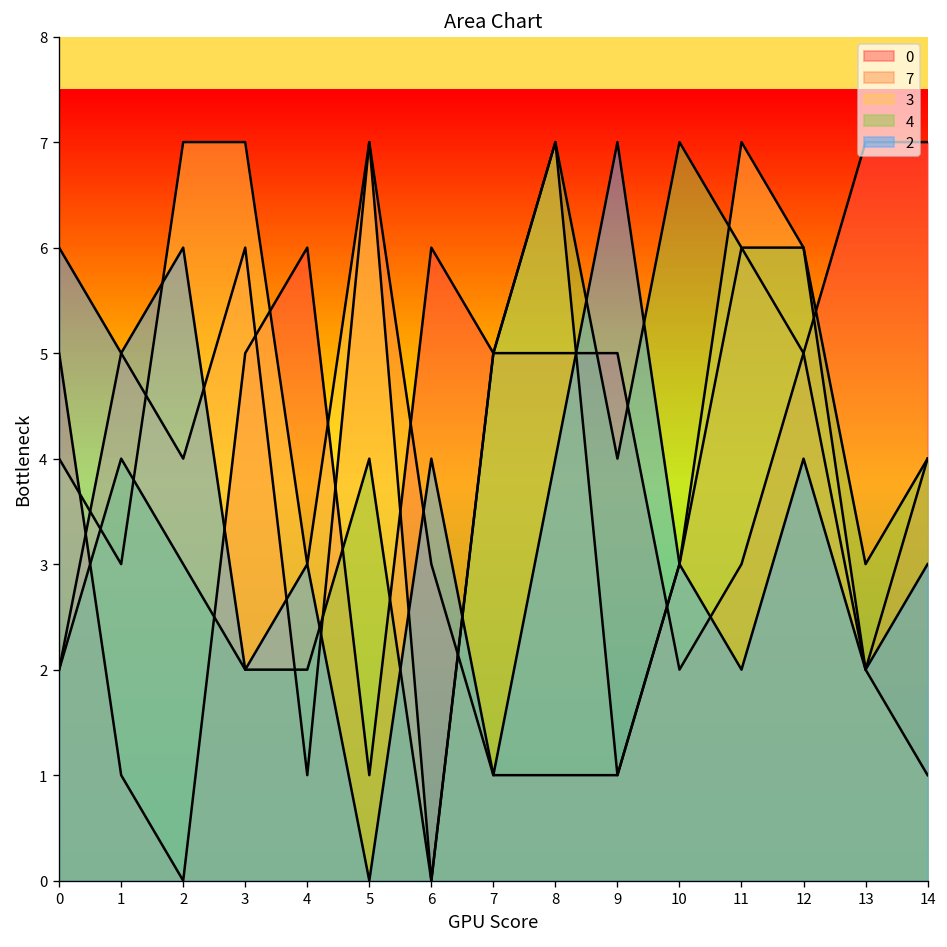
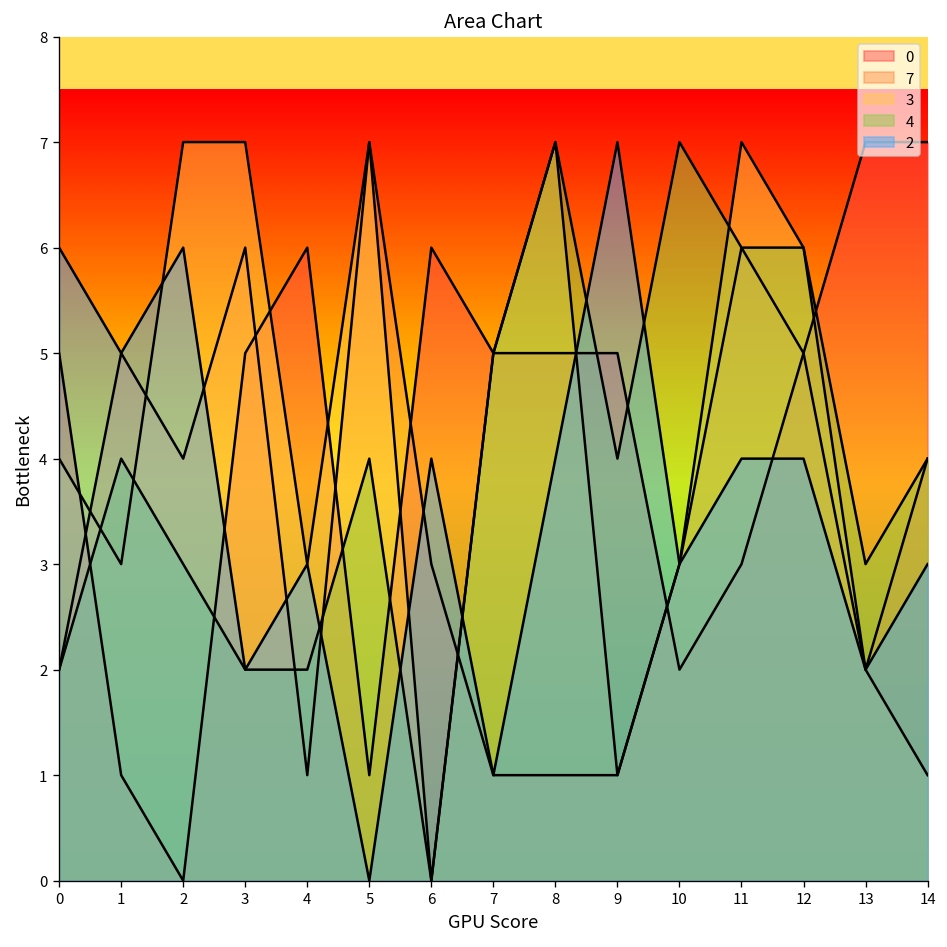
  {
    "4": {
      "1": 4,
      "2": 3,
      "4": 2,
      "5": 4,
      "9": 4,
      "10": 7,
      "13": 3
    },
    "2": {
      "0": 6,
      "2": 6,
      "5": 0,
      "6": 4,
      "8": 4,
      "9": 7,
-     "11": 2,
+     "11": 4,
      "12": 4,
      "14": 3
    }
  }
